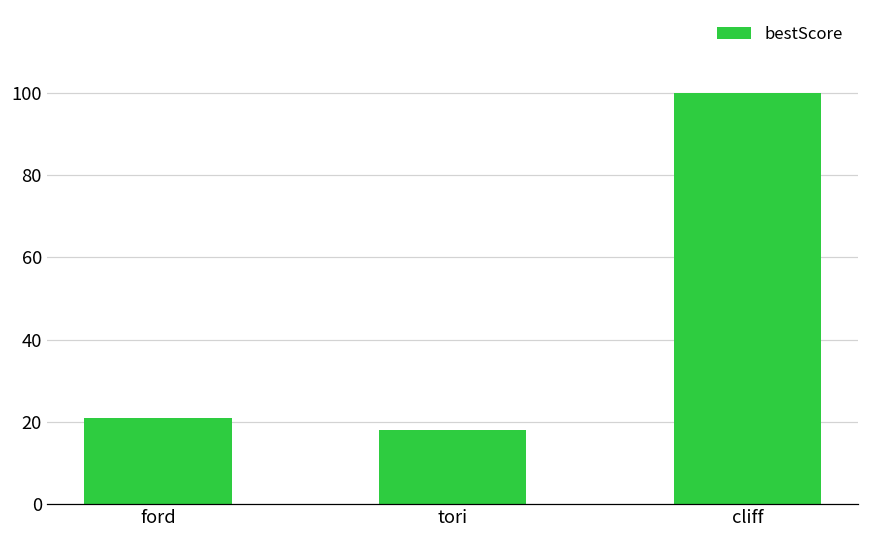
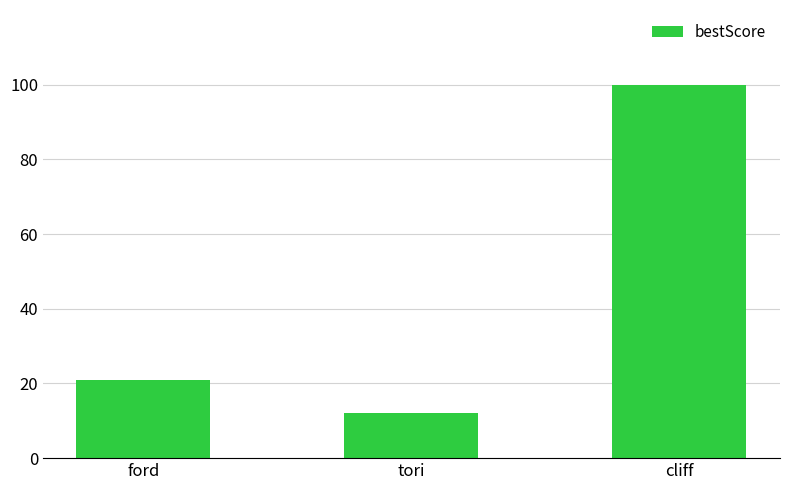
  {
    "ford": 21,
-   "tori": 18,
+   "tori": 12,
    "cliff": 100
  }
